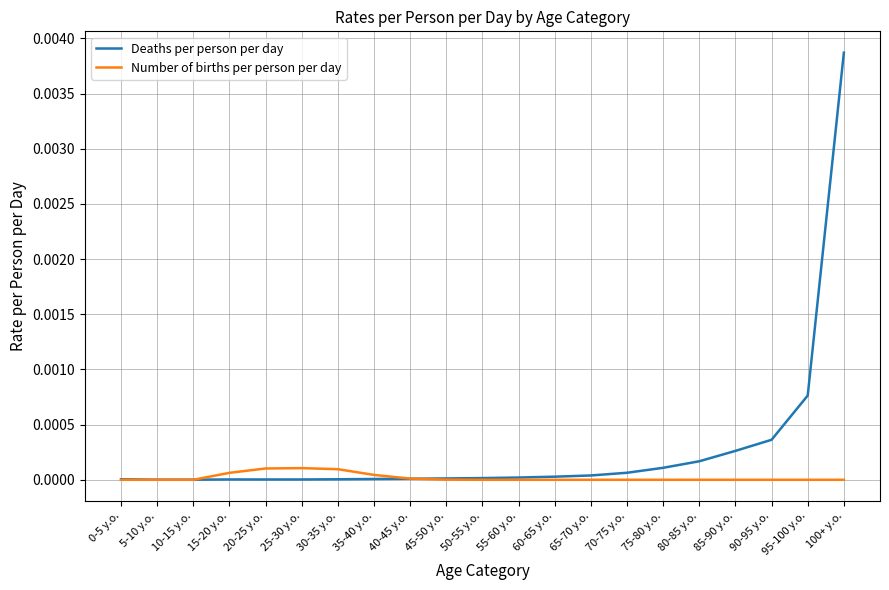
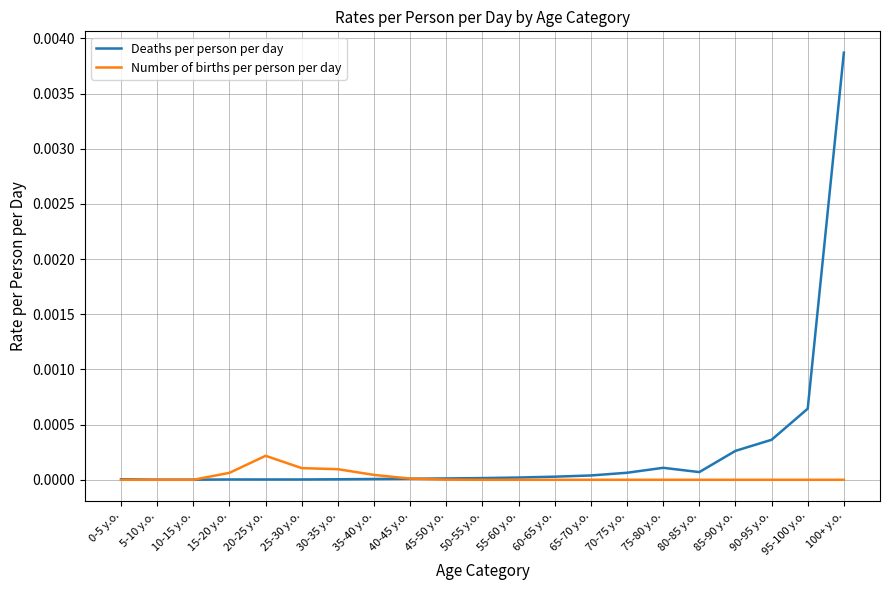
  {
    "Deaths per person per day": {
      "15-20 y.o.": 0.00000,
      "20-25 y.o.": 0.00000,
      "25-30 y.o.": 0.00000,
      "30-35 y.o.": 0.00000,
      "35-40 y.o.": 0.00001,
      "60-65 y.o.": 0.00003,
      "65-70 y.o.": 0.00004,
      "70-75 y.o.": 0.00006,
      "75-80 y.o.": 0.00011,
-     "80-85 y.o.": 0.00017,
+     "80-85 y.o.": 0.00007,
      "85-90 y.o.": 0.00026,
      "90-95 y.o.": 0.00036,
-     "95-100 y.o.": 0.00076,
+     "95-100 y.o.": 0.00064,
      "100+ y.o.": 0.00387
    },
    "Number of births per person per day": {
      "15-20 y.o.": 0.00006,
-     "20-25 y.o.": 0.00010,
+     "20-25 y.o.": 0.00022,
      "25-30 y.o.": 0.00011,
      "30-35 y.o.": 0.00010,
      "35-40 y.o.": 0.00004,
      "60-65 y.o.": 0.00000,
      "65-70 y.o.": 0.00000,
      "70-75 y.o.": 0.00000,
      "75-80 y.o.": 0.00000,
      "80-85 y.o.": 0.00000,
      "85-90 y.o.": 0.00000,
      "90-95 y.o.": 0.00000,
      "95-100 y.o.": 0.00000,
      "100+ y.o.": 0.00000
    }
  }
